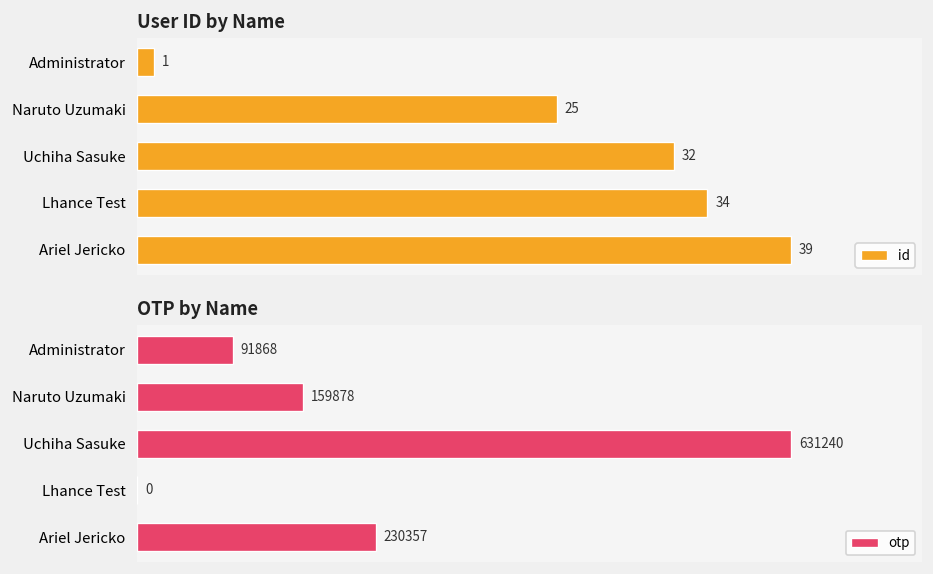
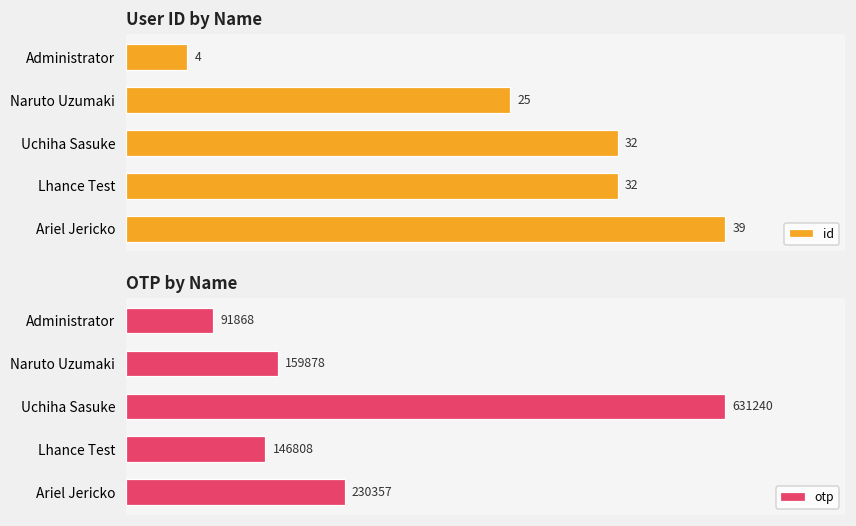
  {
    "User ID by Name": {
-     "Administrator": 1,
+     "Administrator": 4,
      "Naruto Uzumaki": 25,
      "Uchiha Sasuke": 32,
-     "Lhance Test": 34,
+     "Lhance Test": 32,
      "Ariel Jericko": 39
    },
    "OTP by Name": {
      "Administrator": 91868,
      "Naruto Uzumaki": 159878,
      "Uchiha Sasuke": 631240,
-     "Lhance Test": 0,
+     "Lhance Test": 146808,
      "Ariel Jericko": 230357
    }
  }
